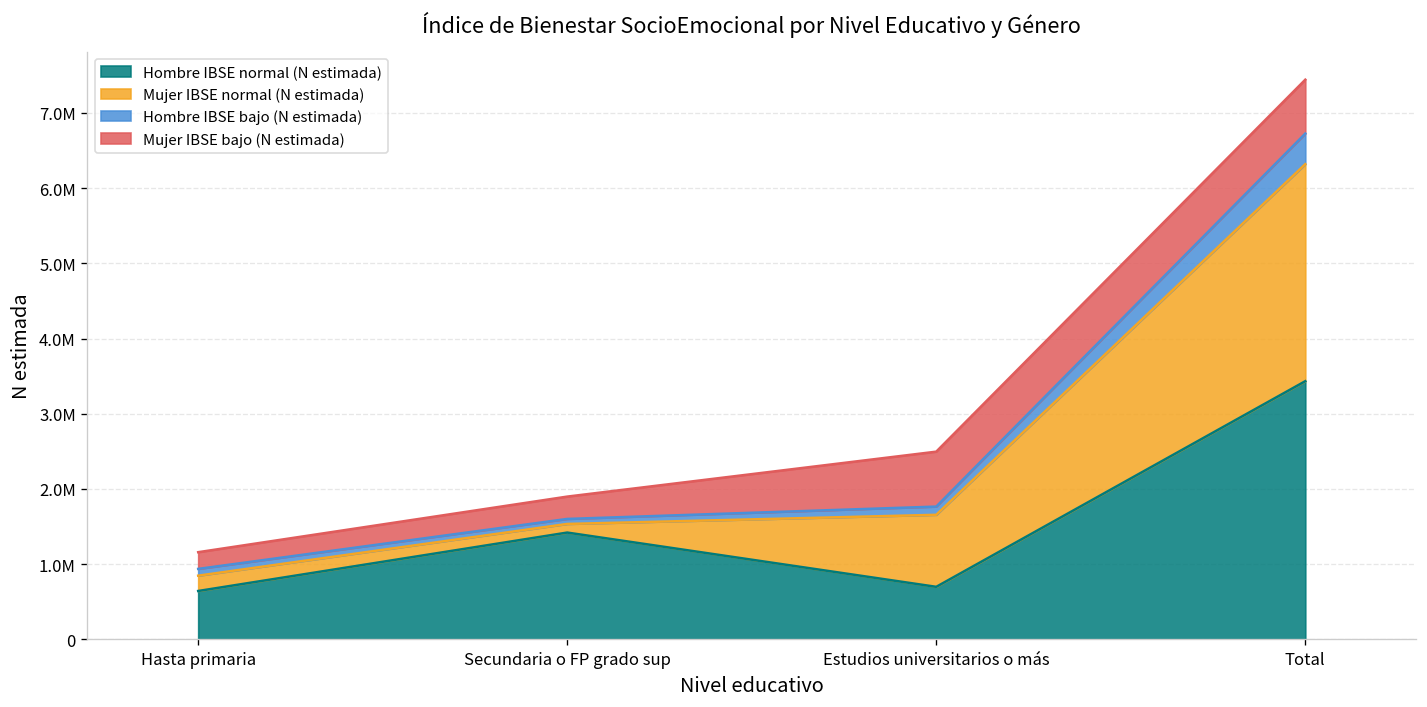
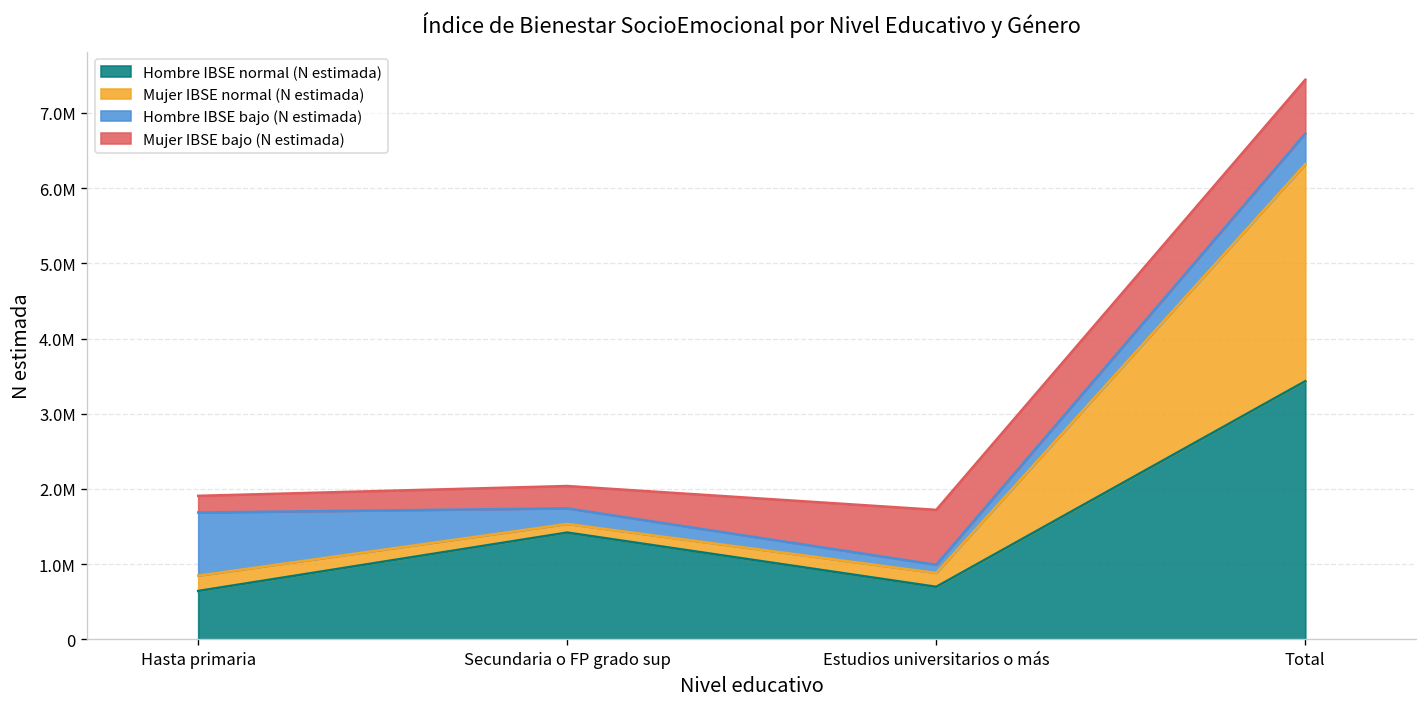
  {
    "Hombre IBSE normal (N estimada)": {
      "Hasta primaria": 600000,
      "Secundaria o FP grado sup": 1400000,
      "Estudios universitarios o más": 700000,
      "Total": 3400000
    },
    "Mujer IBSE normal (N estimada)": {
      "Hasta primaria": 200000,
      "Secundaria o FP grado sup": 100000,
-     "Estudios universitarios o más": 1000000,
+     "Estudios universitarios o más": 200000,
      "Total": 2900000
    },
    "Hombre IBSE bajo (N estimada)": {
-     "Hasta primaria": 100000,
-     "Secundaria o FP grado sup": 100000,
+     "Hasta primaria": 800000,
+     "Secundaria o FP grado sup": 200000,
      "Estudios universitarios o más": 100000,
      "Total": 400000
    },
    "Mujer IBSE bajo (N estimada)": {
      "Hasta primaria": 200000,
      "Secundaria o FP grado sup": 300000,
      "Estudios universitarios o más": 700000,
      "Total": 700000
    }
  }
